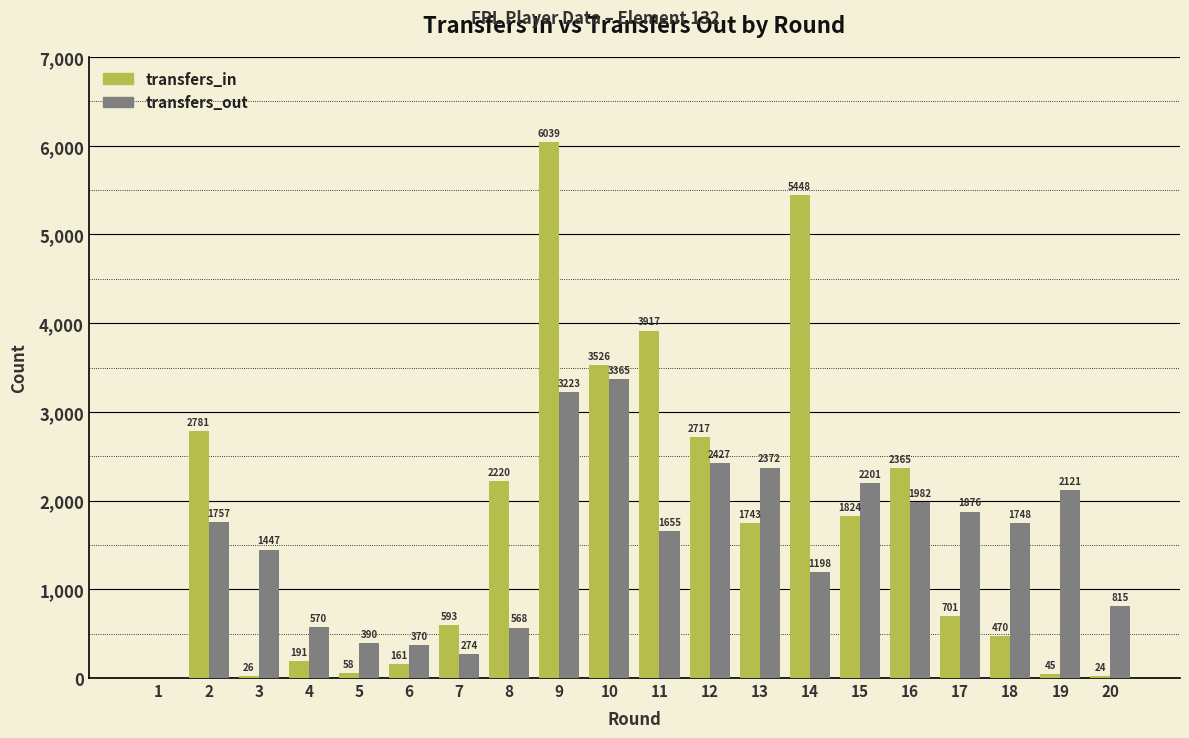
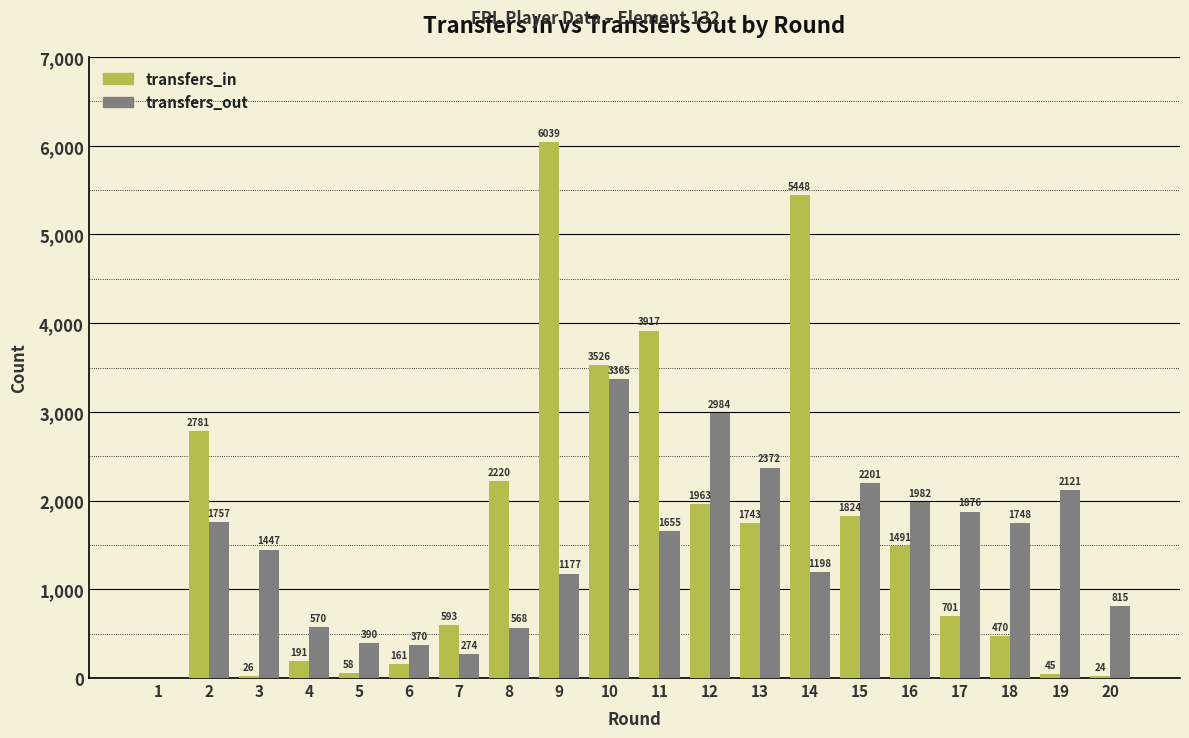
  {
    "transfers_in": {
      "2": 2781,
      "3": 26,
      "4": 191,
      "5": 58,
      "6": 161,
      "7": 593,
      "8": 2220,
      "9": 6039,
      "10": 3526,
      "11": 3917,
-     "12": 2717,
+     "12": 1963,
      "13": 1743,
      "14": 5448,
      "15": 1824,
-     "16": 2365,
+     "16": 1491,
      "17": 701,
      "18": 470,
      "19": 45,
      "20": 24
    },
    "transfers_out": {
      "2": 1757,
      "3": 1447,
      "4": 570,
      "5": 390,
      "6": 370,
      "7": 274,
      "8": 568,
-     "9": 3223,
+     "9": 1177,
      "10": 3365,
      "11": 1655,
-     "12": 2427,
+     "12": 2984,
      "13": 2372,
      "14": 1198,
      "15": 2201,
      "16": 1982,
      "17": 1876,
      "18": 1748,
      "19": 2121,
      "20": 815
    }
  }
